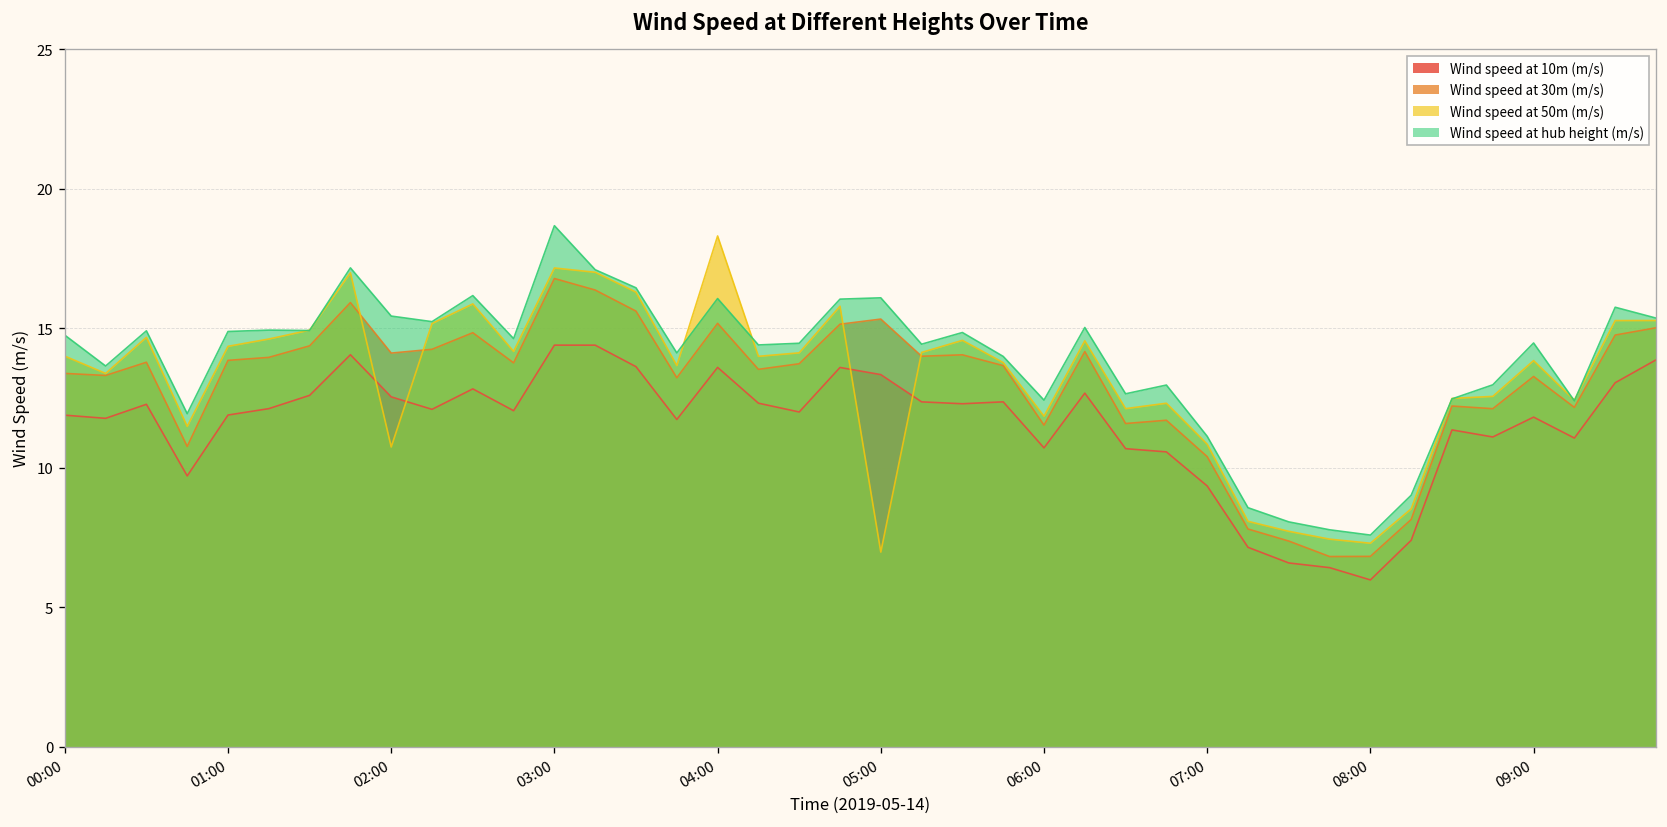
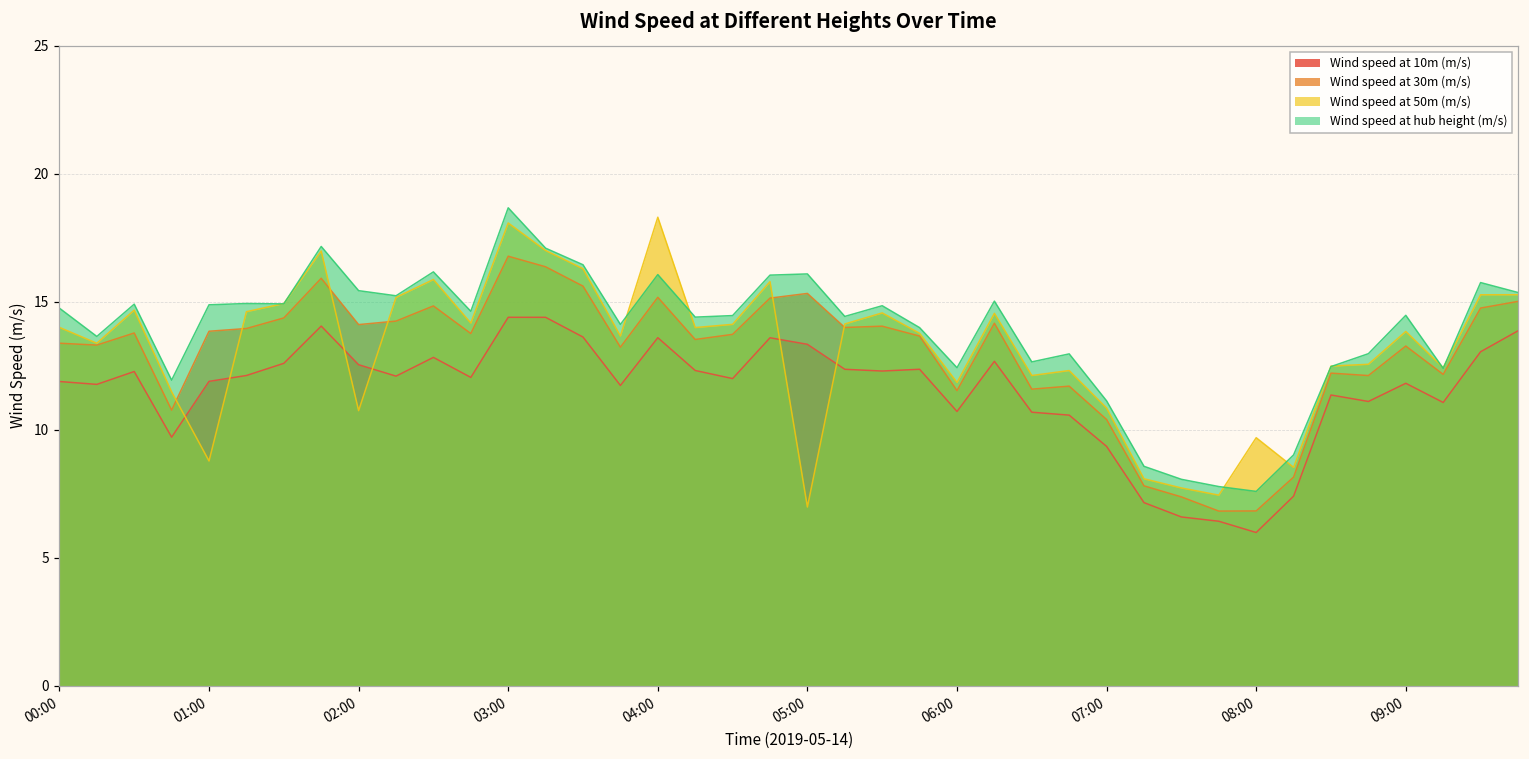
  {
    "Wind speed at 50m (m/s)": {
      "00:00": 14.0,
-     "01:00": 14.3,
+     "01:00": 8.8,
      "02:00": 10.7,
-     "03:00": 17.2,
+     "03:00": 18.1,
      "04:00": 18.3,
      "05:00": 7.0,
      "06:00": 11.8,
      "07:00": 10.8,
-     "08:00": 7.3,
+     "08:00": 9.7,
      "09:00": 13.8
    },
    "Wind speed at hub height (m/s)": {
      "00:00": 14.7,
      "01:00": 14.9,
      "02:00": 15.4,
      "03:00": 18.7,
      "04:00": 16.1,
      "05:00": 16.1,
      "06:00": 12.4,
      "07:00": 11.1,
      "08:00": 7.6,
      "09:00": 14.5
    }
  }
